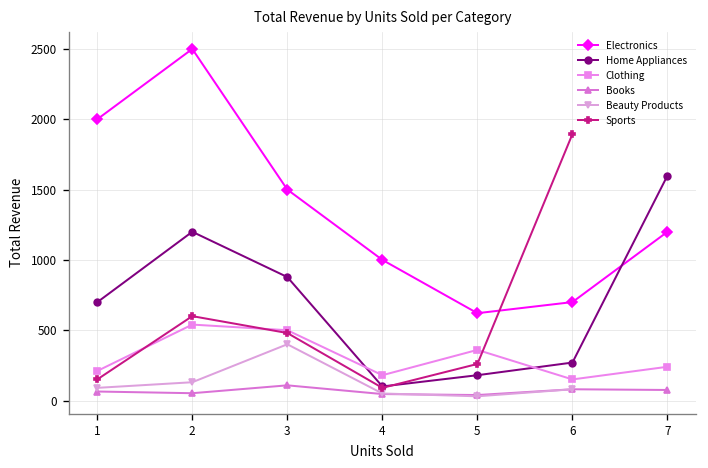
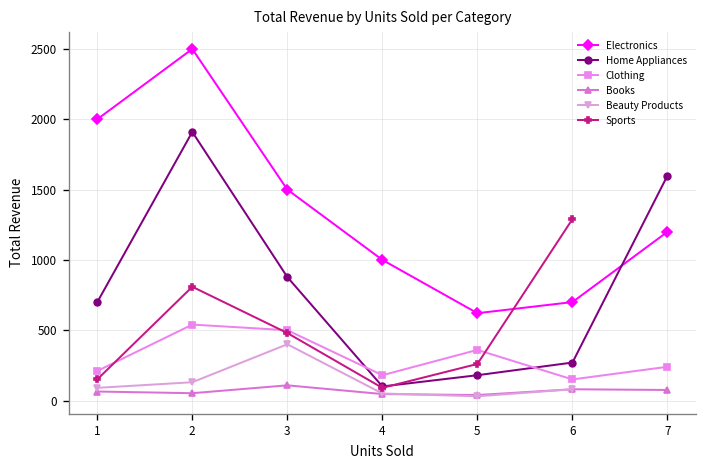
  {
    "Electronics": {
      "1": 2000,
      "2": 2500,
      "3": 1500,
      "4": 1000,
      "5": 620,
      "6": 700,
      "7": 1200
    },
    "Home Appliances": {
      "1": 700,
-     "2": 1200,
+     "2": 1910,
      "3": 880,
      "5": 180,
      "6": 270,
      "7": 1600
    },
    "Sports": {
      "1": 150,
-     "2": 600,
+     "2": 810,
      "5": 260,
-     "6": 1900
+     "6": 1290
    }
  }
